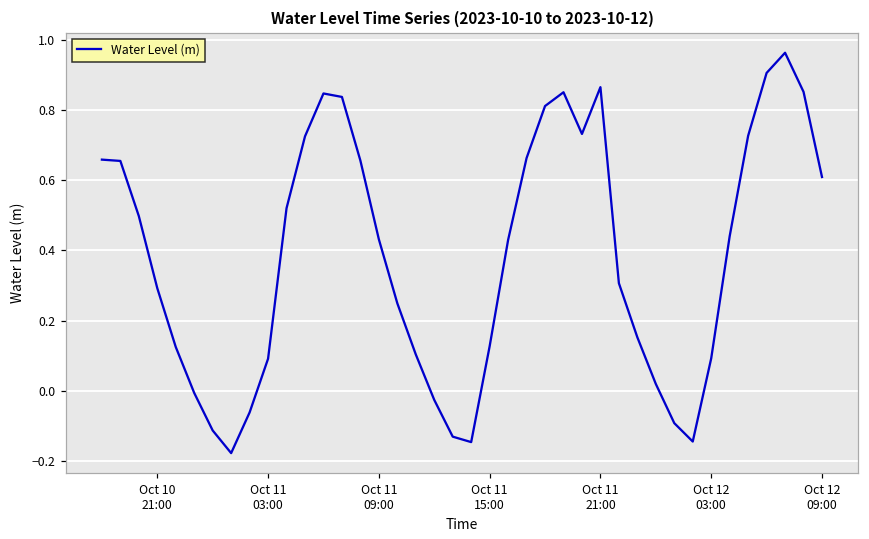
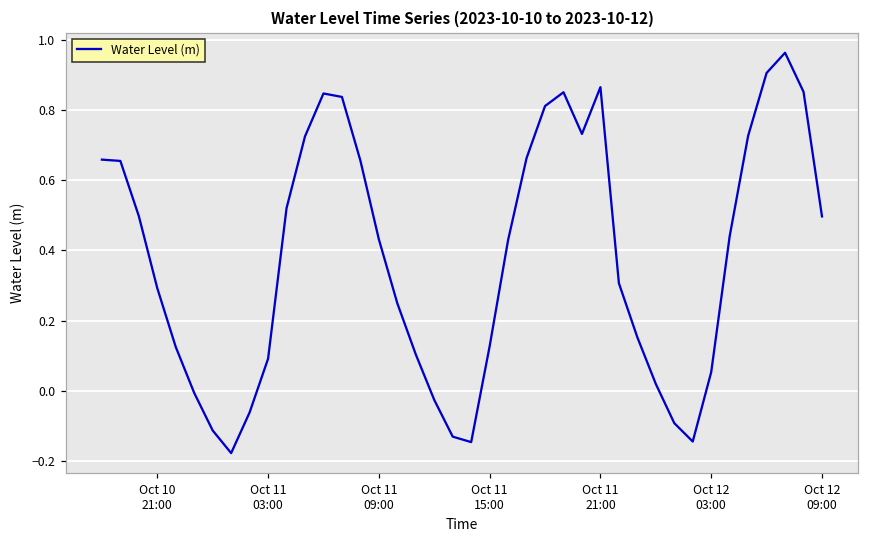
  {
    "Oct 10 21:00": 0.29,
    "Oct 11 03:00": 0.09,
    "Oct 11 09:00": 0.43,
    "Oct 11 15:00": 0.13,
    "Oct 11 21:00": 0.87,
-   "Oct 12 03:00": 0.09,
-   "Oct 12 09:00": 0.61
+   "Oct 12 03:00": 0.05,
+   "Oct 12 09:00": 0.50
  }
